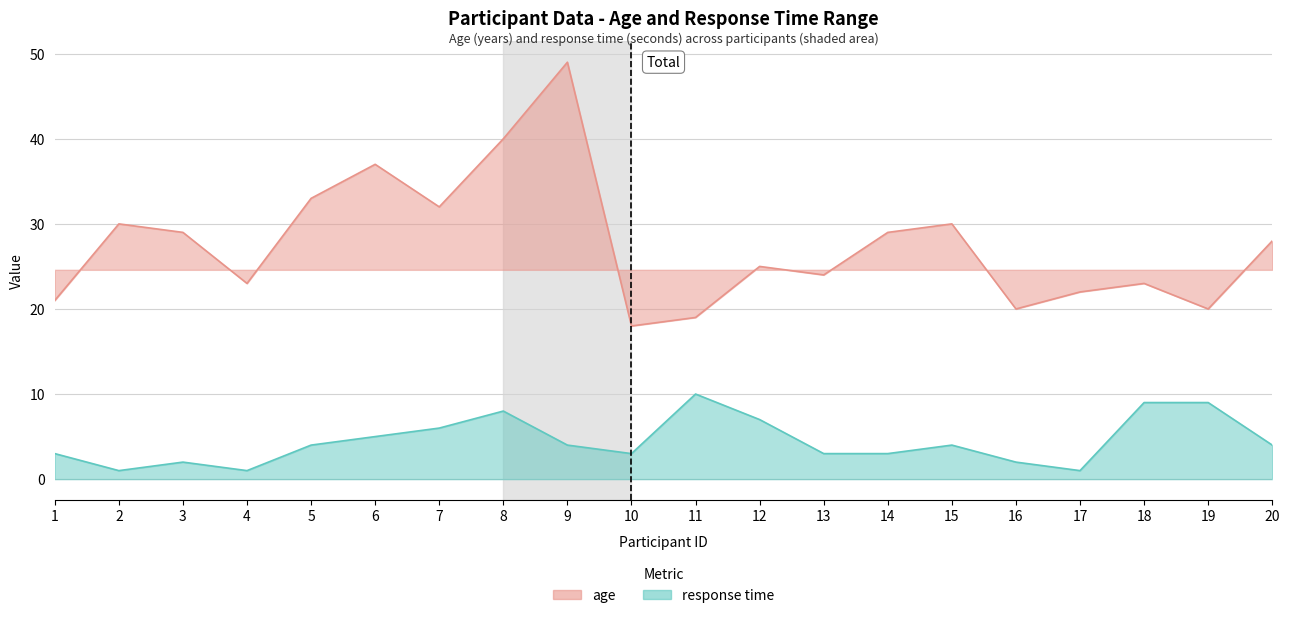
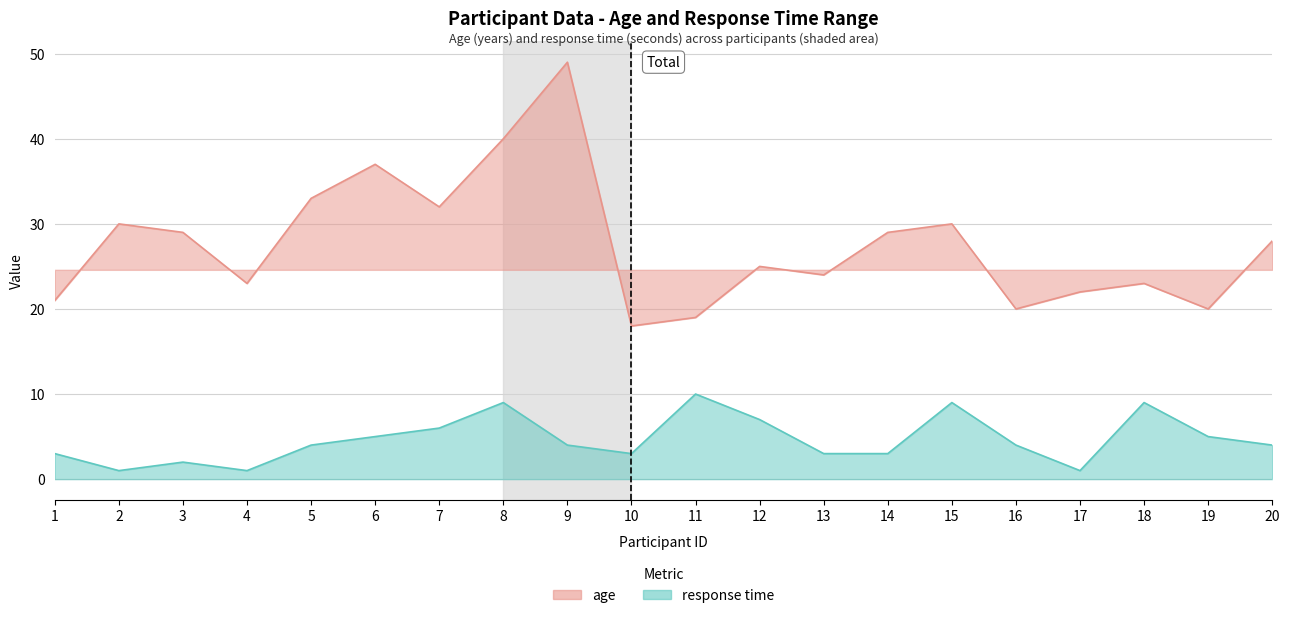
  {
    "response time": {
      "1": 3,
      "2": 1,
      "3": 2,
      "4": 1,
      "5": 4,
      "6": 5,
      "7": 6,
-     "8": 8,
+     "8": 9,
      "9": 4,
      "10": 3,
      "11": 10,
      "12": 7,
      "13": 3,
      "14": 3,
-     "15": 4,
-     "16": 2,
+     "15": 9,
+     "16": 4,
      "17": 1,
      "18": 9,
-     "19": 9,
+     "19": 5,
      "20": 4
    }
  }
